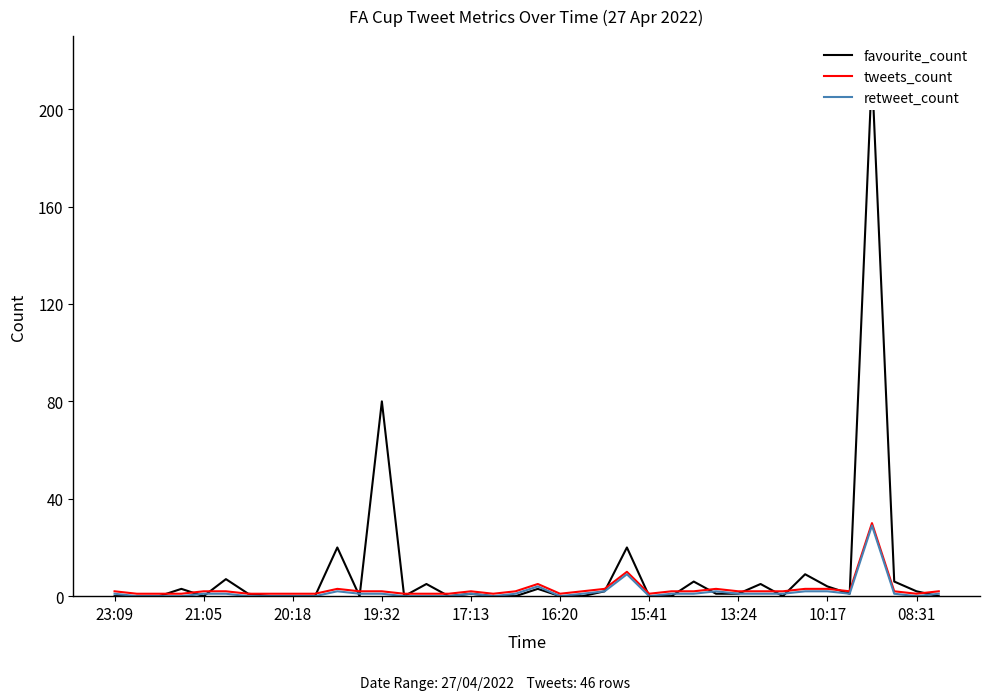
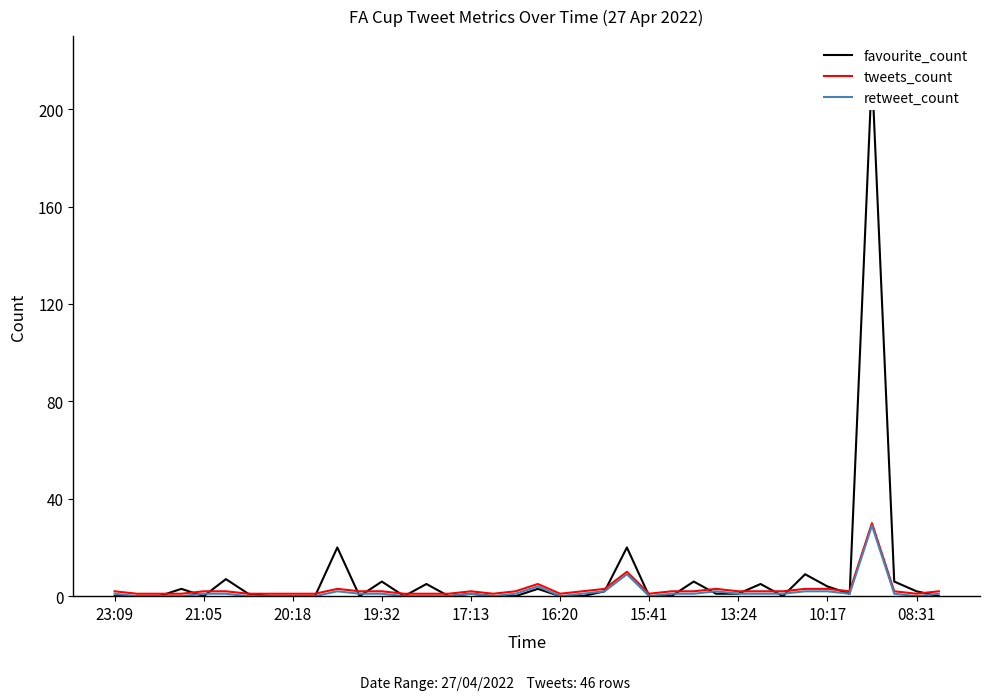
  {
    "favourite_count": {
-     "19:32": 80
+     "19:32": 6
    }
  }
